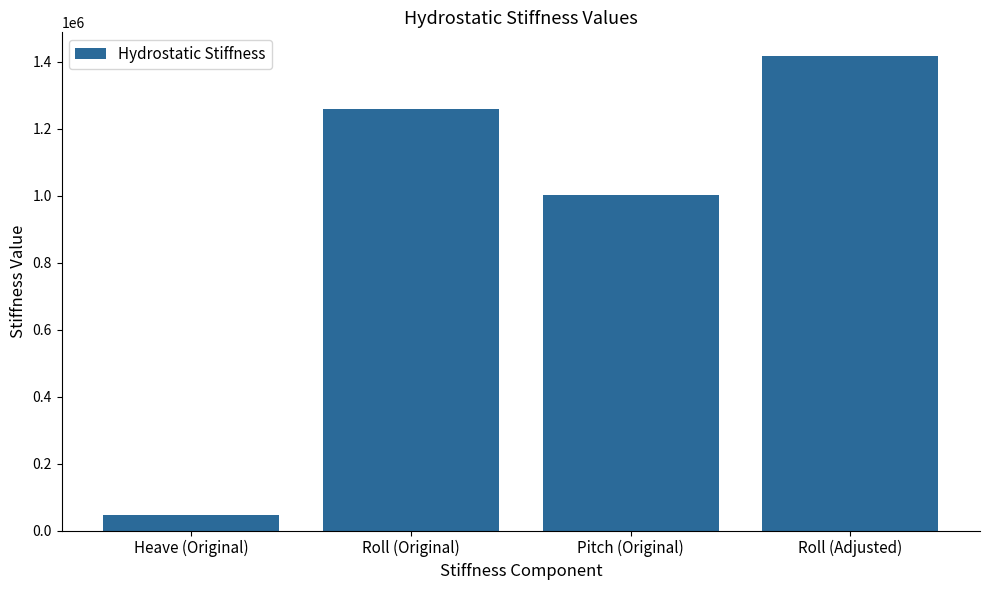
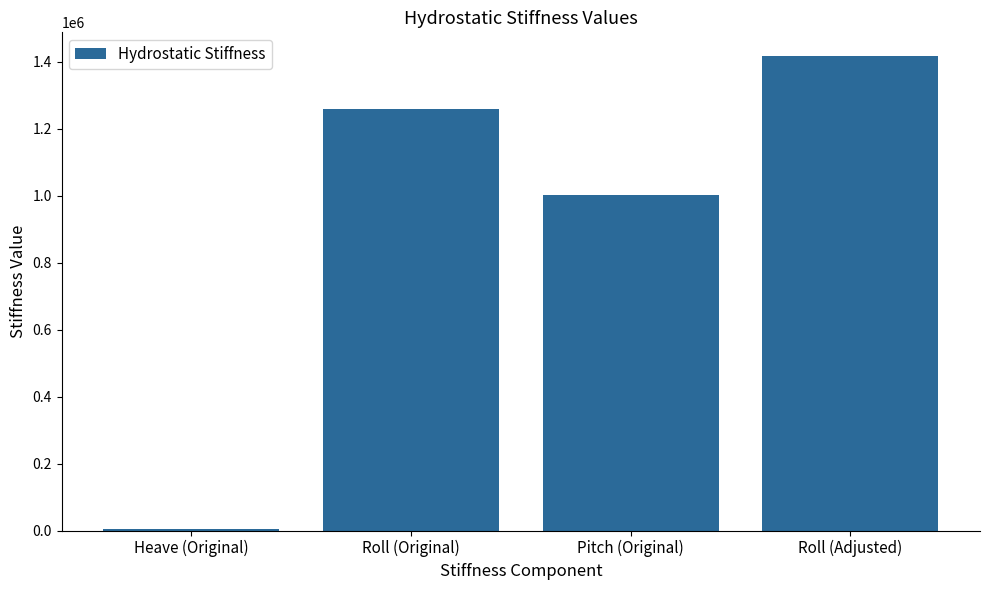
  {
-   "Heave (Original)": 50000,
+   "Heave (Original)": 0,
    "Roll (Original)": 1260000,
    "Pitch (Original)": 1000000,
    "Roll (Adjusted)": 1420000
  }
